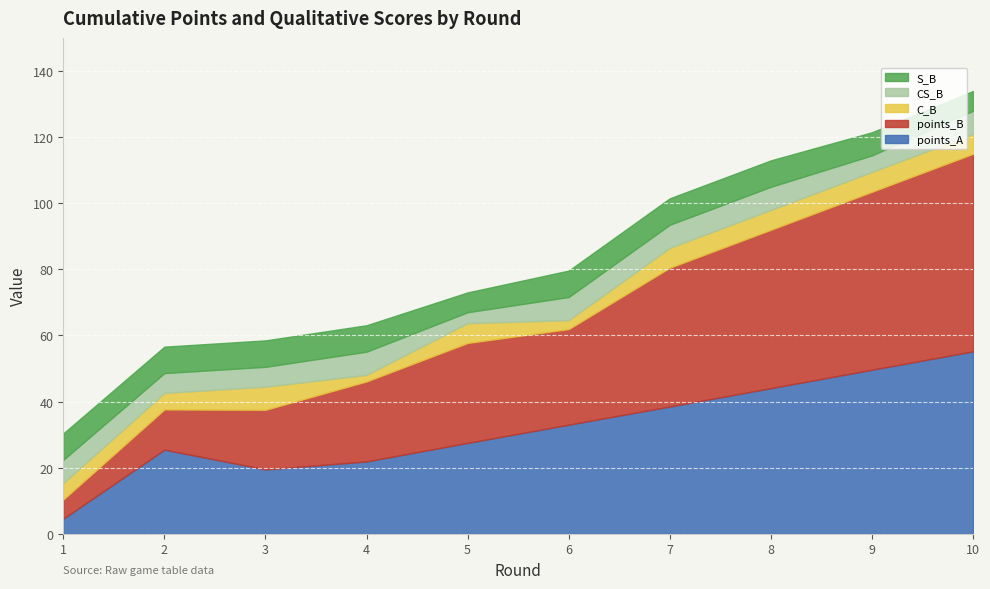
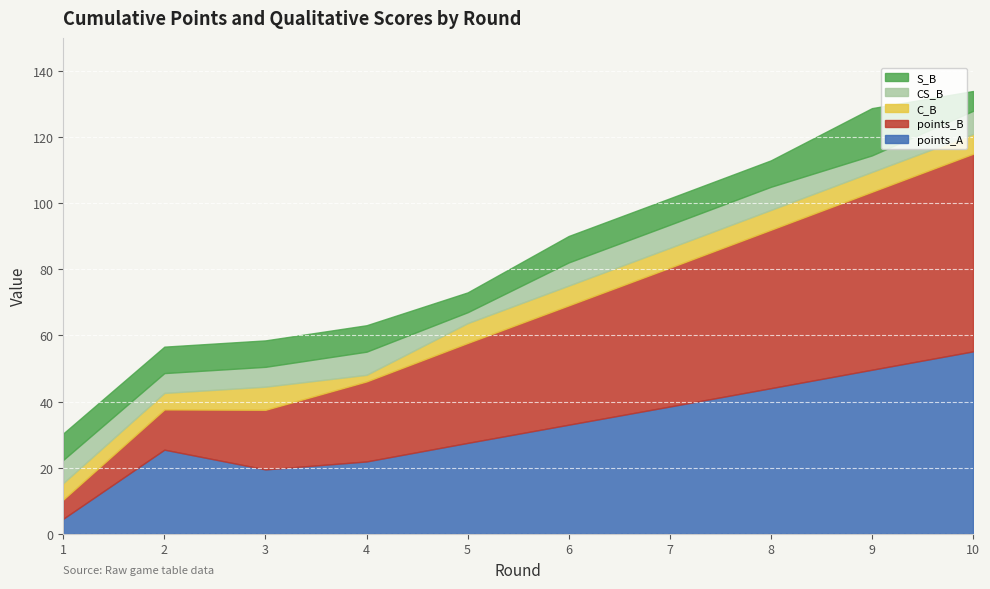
  {
    "points_A": {
      "1": 5,
      "2": 25,
      "3": 19,
      "4": 22,
      "5": 27,
      "6": 33,
      "7": 38,
      "8": 44,
      "9": 50,
      "10": 55
    },
    "points_B": {
      "1": 6,
      "2": 12,
      "3": 18,
      "4": 24,
      "5": 30,
-     "6": 29,
+     "6": 36,
      "7": 42,
      "8": 48,
      "9": 54,
      "10": 60
    },
    "C_B": {
      "1": 5,
      "2": 5,
      "3": 7,
      "4": 2,
      "5": 6,
-     "6": 3,
+     "6": 6,
      "7": 6,
      "8": 6,
      "9": 6,
      "10": 6
    },
    "CS_B": {
      "1": 7,
      "2": 6,
      "3": 6,
      "4": 7,
      "5": 3,
      "6": 7,
      "7": 7,
      "8": 7,
      "9": 5,
      "10": 7
    },
    "S_B": {
      "1": 8,
      "2": 8,
      "3": 8,
      "4": 8,
      "5": 6,
      "6": 8,
      "7": 8,
      "8": 8,
-     "9": 7,
+     "9": 14,
      "10": 6
    }
  }
